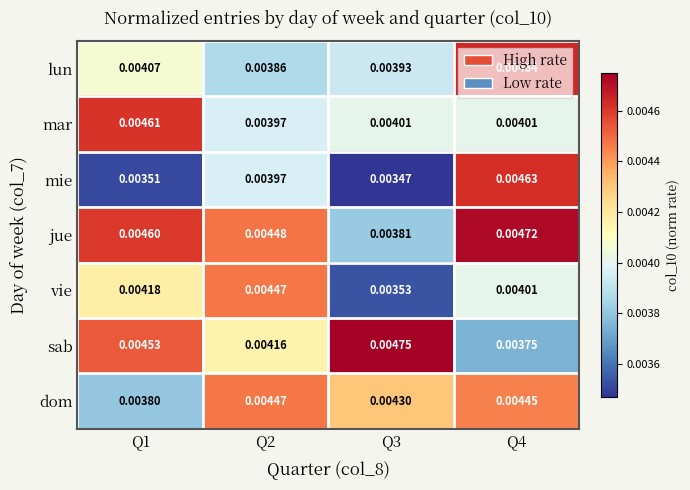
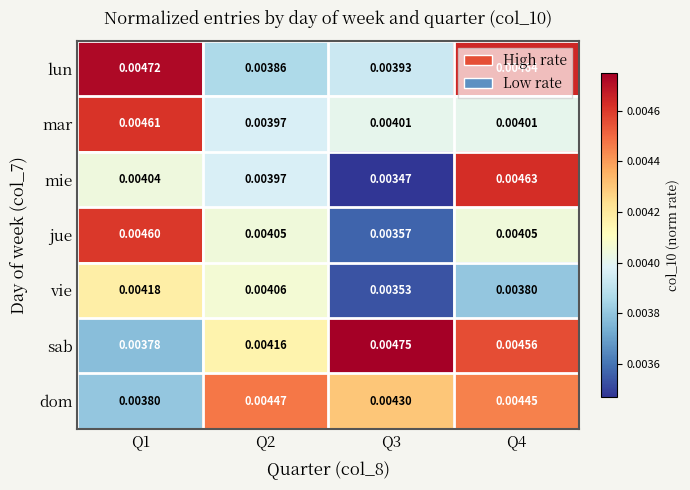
  {
    "lun": {
-     "Q1": 0.00407,
+     "Q1": 0.00472,
      "Q2": 0.00386,
      "Q3": 0.00393
    },
    "mar": {
      "Q1": 0.00461,
      "Q2": 0.00397,
      "Q3": 0.00401,
      "Q4": 0.00401
    },
    "mie": {
-     "Q1": 0.00351,
+     "Q1": 0.00404,
      "Q2": 0.00397,
      "Q3": 0.00347,
      "Q4": 0.00463
    },
    "jue": {
      "Q1": 0.00460,
-     "Q2": 0.00448,
-     "Q3": 0.00381,
-     "Q4": 0.00472
+     "Q2": 0.00405,
+     "Q3": 0.00357,
+     "Q4": 0.00405
    },
    "vie": {
      "Q1": 0.00418,
-     "Q2": 0.00447,
+     "Q2": 0.00406,
      "Q3": 0.00353,
-     "Q4": 0.00401
+     "Q4": 0.00380
    },
    "sab": {
-     "Q1": 0.00453,
+     "Q1": 0.00378,
      "Q2": 0.00416,
      "Q3": 0.00475,
-     "Q4": 0.00375
+     "Q4": 0.00456
    },
    "dom": {
      "Q1": 0.00380,
      "Q2": 0.00447,
      "Q3": 0.00430,
      "Q4": 0.00445
    }
  }
